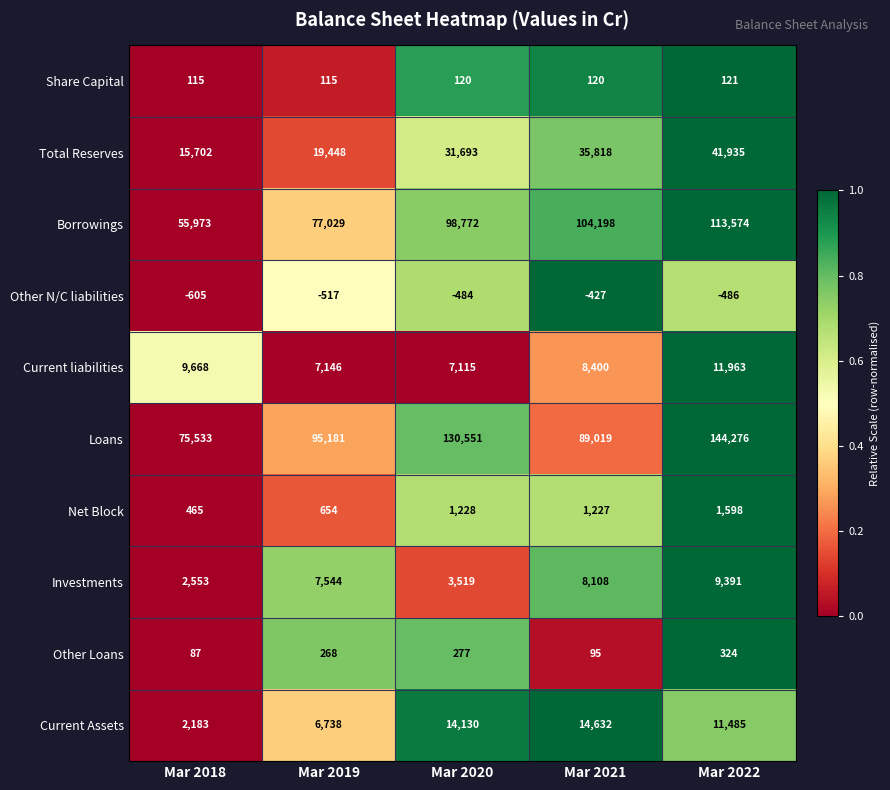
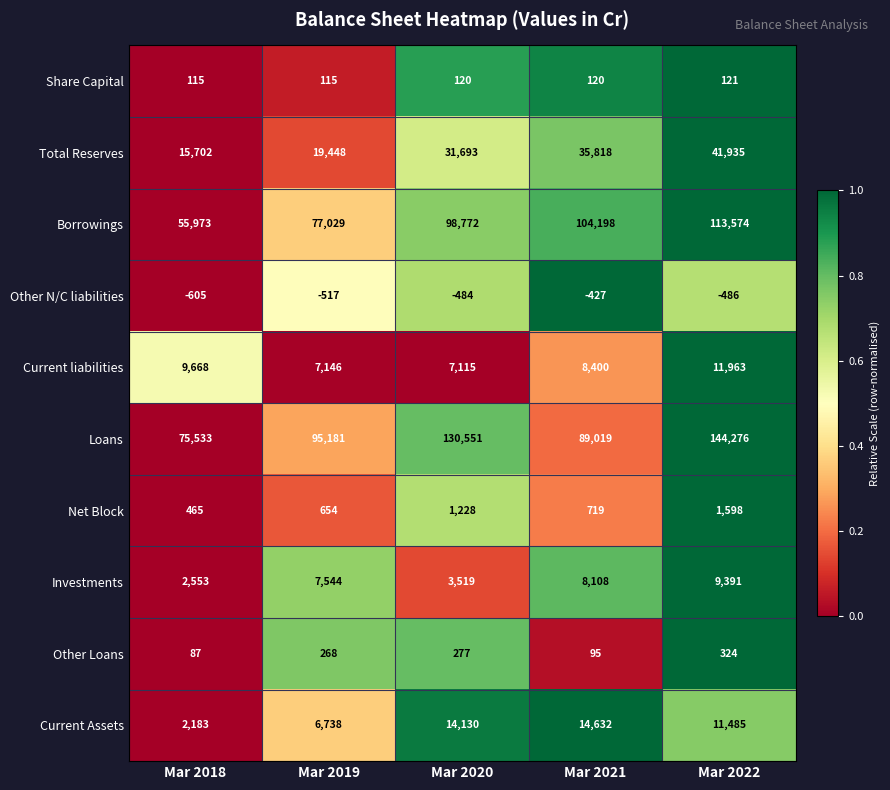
  {
    "Share Capital": {
      "Mar 2018": "115",
      "Mar 2019": "115",
      "Mar 2020": "120",
      "Mar 2021": "120",
      "Mar 2022": "121"
    },
    "Total Reserves": {
      "Mar 2018": "15,702",
      "Mar 2019": "19,448",
      "Mar 2020": "31,693",
      "Mar 2021": "35,818",
      "Mar 2022": "41,935"
    },
    "Borrowings": {
      "Mar 2018": "55,973",
      "Mar 2019": "77,029",
      "Mar 2020": "98,772",
      "Mar 2021": "104,198",
      "Mar 2022": "113,574"
    },
    "Other N/C liabilities": {
      "Mar 2018": "-605",
      "Mar 2019": "-517",
      "Mar 2020": "-484",
      "Mar 2021": "-427",
      "Mar 2022": "-486"
    },
    "Current liabilities": {
      "Mar 2018": "9,668",
      "Mar 2019": "7,146",
      "Mar 2020": "7,115",
      "Mar 2021": "8,400",
      "Mar 2022": "11,963"
    },
    "Loans": {
      "Mar 2018": "75,533",
      "Mar 2019": "95,181",
      "Mar 2020": "130,551",
      "Mar 2021": "89,019",
      "Mar 2022": "144,276"
    },
    "Net Block": {
      "Mar 2018": "465",
      "Mar 2019": "654",
      "Mar 2020": "1,228",
-     "Mar 2021": "1,227",
+     "Mar 2021": "719",
      "Mar 2022": "1,598"
    },
    "Investments": {
      "Mar 2018": "2,553",
      "Mar 2019": "7,544",
      "Mar 2020": "3,519",
      "Mar 2021": "8,108",
      "Mar 2022": "9,391"
    },
    "Other Loans": {
      "Mar 2018": "87",
      "Mar 2019": "268",
      "Mar 2020": "277",
      "Mar 2021": "95",
      "Mar 2022": "324"
    },
    "Current Assets": {
      "Mar 2018": "2,183",
      "Mar 2019": "6,738",
      "Mar 2020": "14,130",
      "Mar 2021": "14,632",
      "Mar 2022": "11,485"
    }
  }
